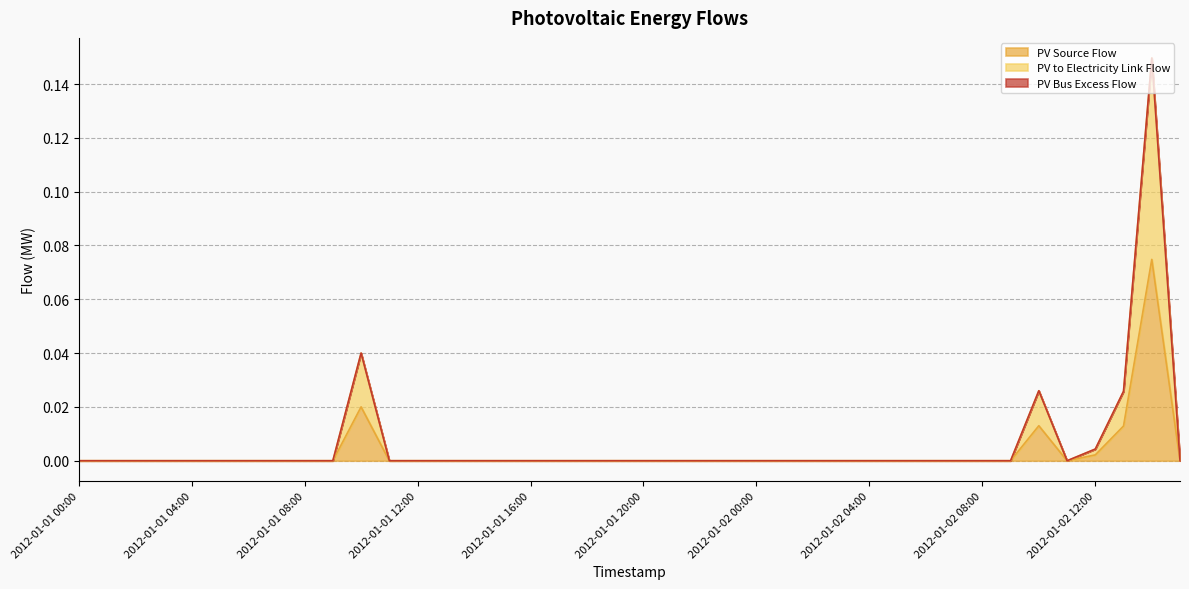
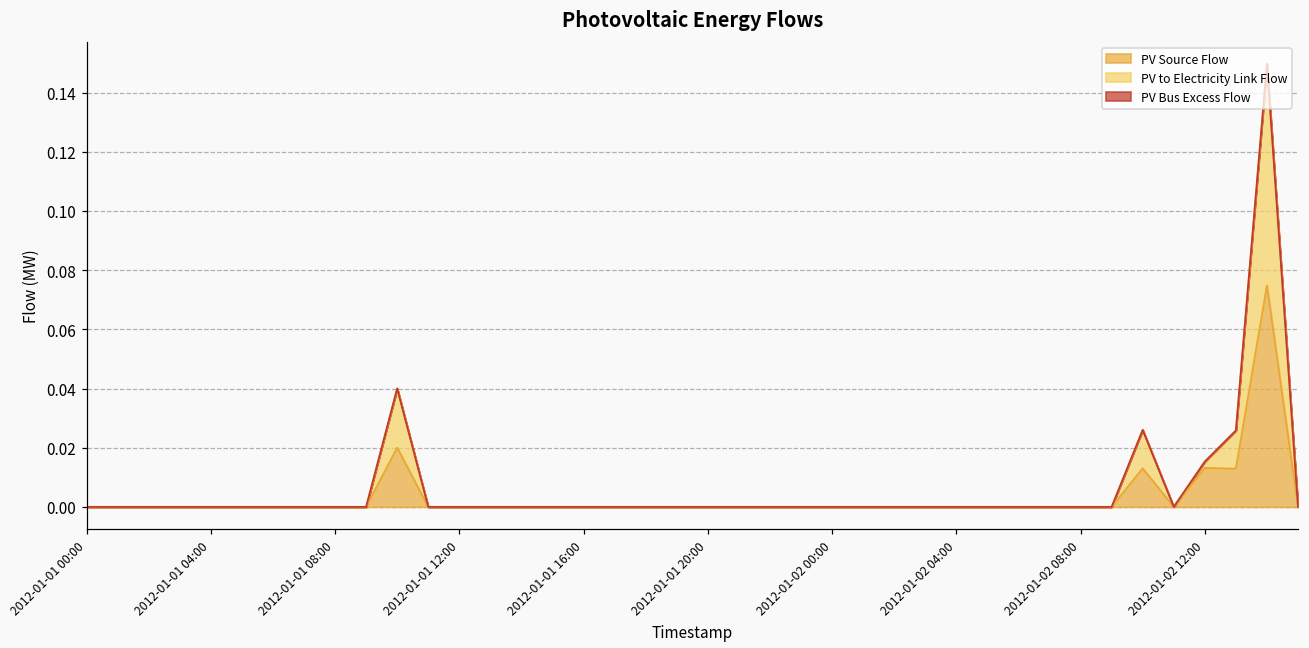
  {
    "PV Source Flow": {
-     "2012-01-02 12:00": 0.002
+     "2012-01-02 12:00": 0.013
    }
  }
